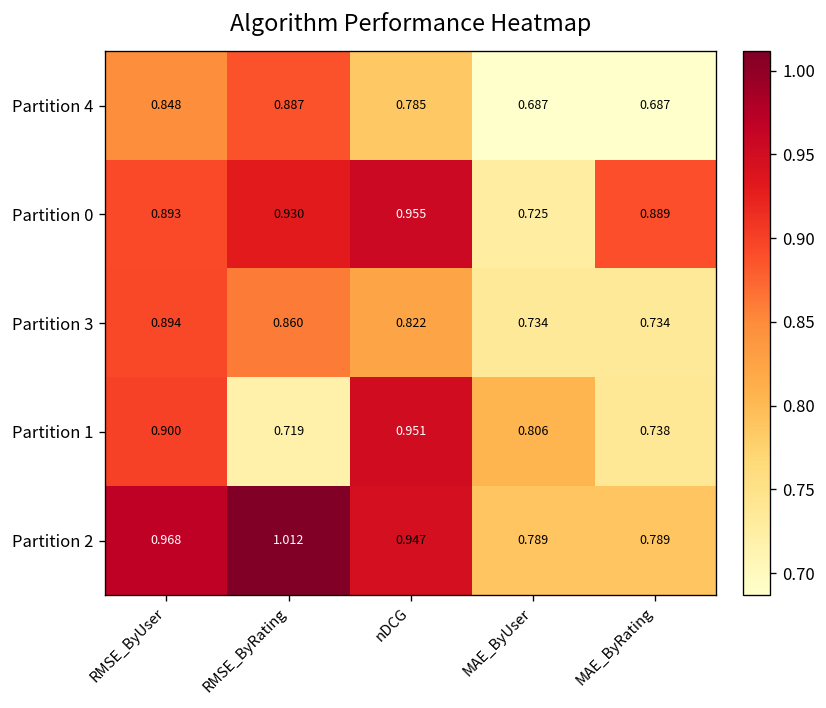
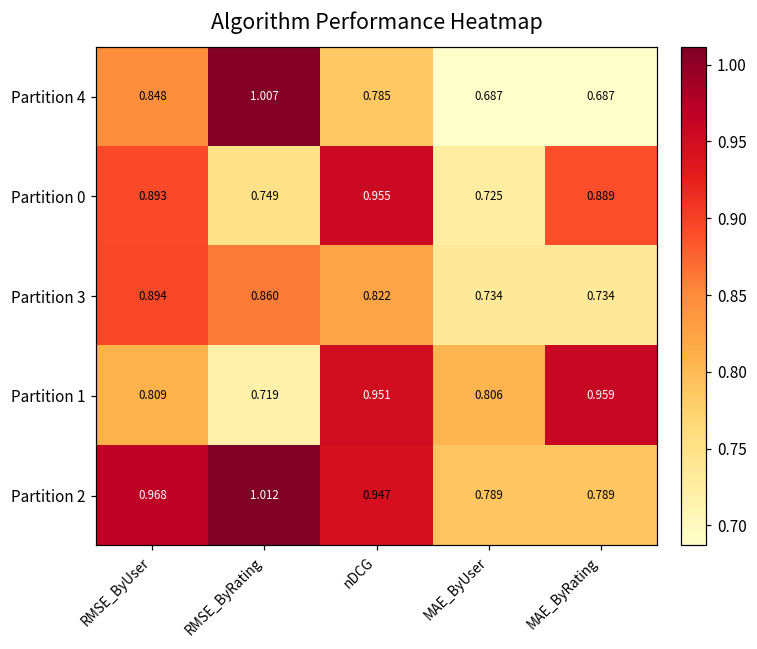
  {
    "Partition 4": {
      "RMSE_ByUser": 0.848,
-     "RMSE_ByRating": 0.887,
+     "RMSE_ByRating": 1.007,
      "nDCG": 0.785,
      "MAE_ByUser": 0.687,
      "MAE_ByRating": 0.687
    },
    "Partition 0": {
      "RMSE_ByUser": 0.893,
-     "RMSE_ByRating": 0.930,
+     "RMSE_ByRating": 0.749,
      "nDCG": 0.955,
      "MAE_ByUser": 0.725,
      "MAE_ByRating": 0.889
    },
    "Partition 3": {
      "RMSE_ByUser": 0.894,
      "RMSE_ByRating": 0.860,
      "nDCG": 0.822,
      "MAE_ByUser": 0.734,
      "MAE_ByRating": 0.734
    },
    "Partition 1": {
-     "RMSE_ByUser": 0.900,
+     "RMSE_ByUser": 0.809,
      "RMSE_ByRating": 0.719,
      "nDCG": 0.951,
      "MAE_ByUser": 0.806,
-     "MAE_ByRating": 0.738
+     "MAE_ByRating": 0.959
    },
    "Partition 2": {
      "RMSE_ByUser": 0.968,
      "RMSE_ByRating": 1.012,
      "nDCG": 0.947,
      "MAE_ByUser": 0.789,
      "MAE_ByRating": 0.789
    }
  }
